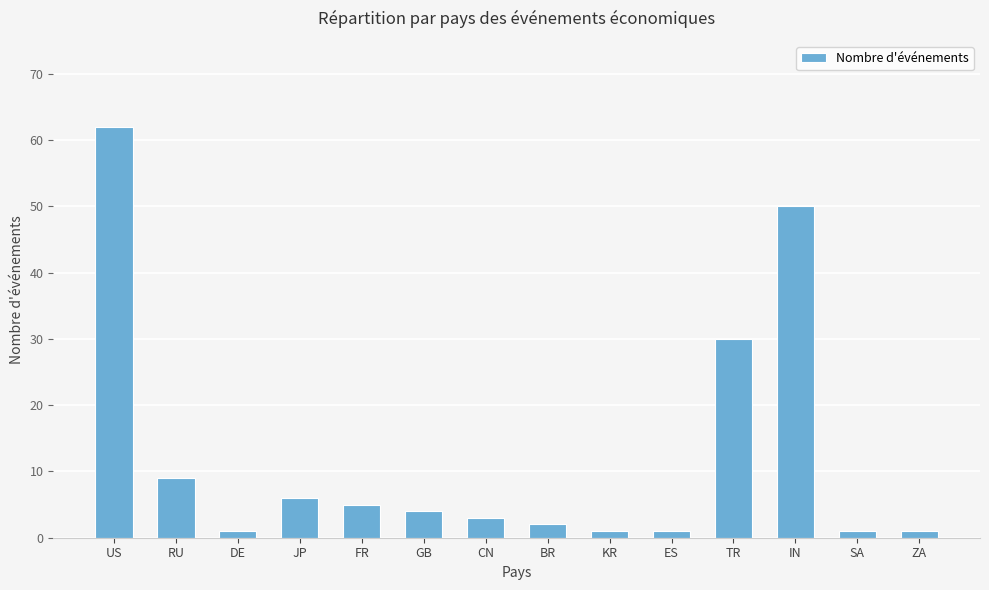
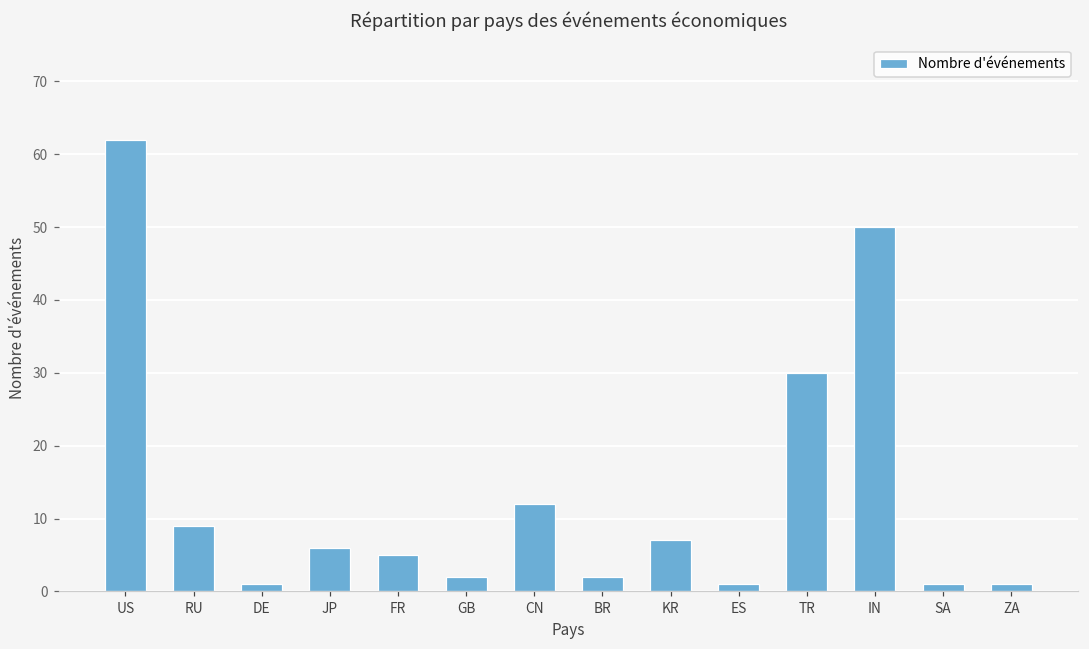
  {
    "US": 62,
    "RU": 9,
    "DE": 1,
    "JP": 6,
    "FR": 5,
-   "GB": 4,
-   "CN": 3,
+   "GB": 2,
+   "CN": 12,
    "BR": 2,
-   "KR": 1,
+   "KR": 7,
    "ES": 1,
    "TR": 30,
    "IN": 50,
    "SA": 1,
    "ZA": 1
  }
